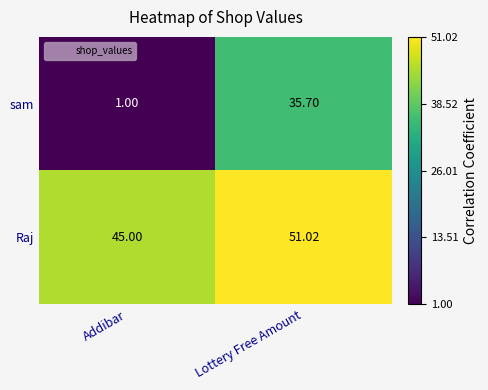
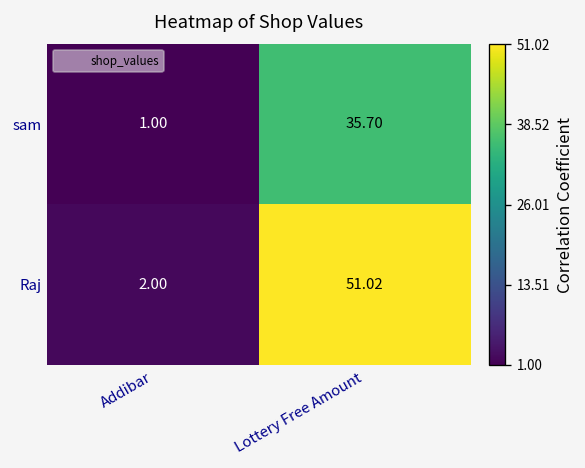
  {
    "sam": {
      "Addibar": 1.00,
      "Lottery Free Amount": 35.70
    },
    "Raj": {
-     "Addibar": 45.00,
+     "Addibar": 2.00,
      "Lottery Free Amount": 51.02
    }
  }
